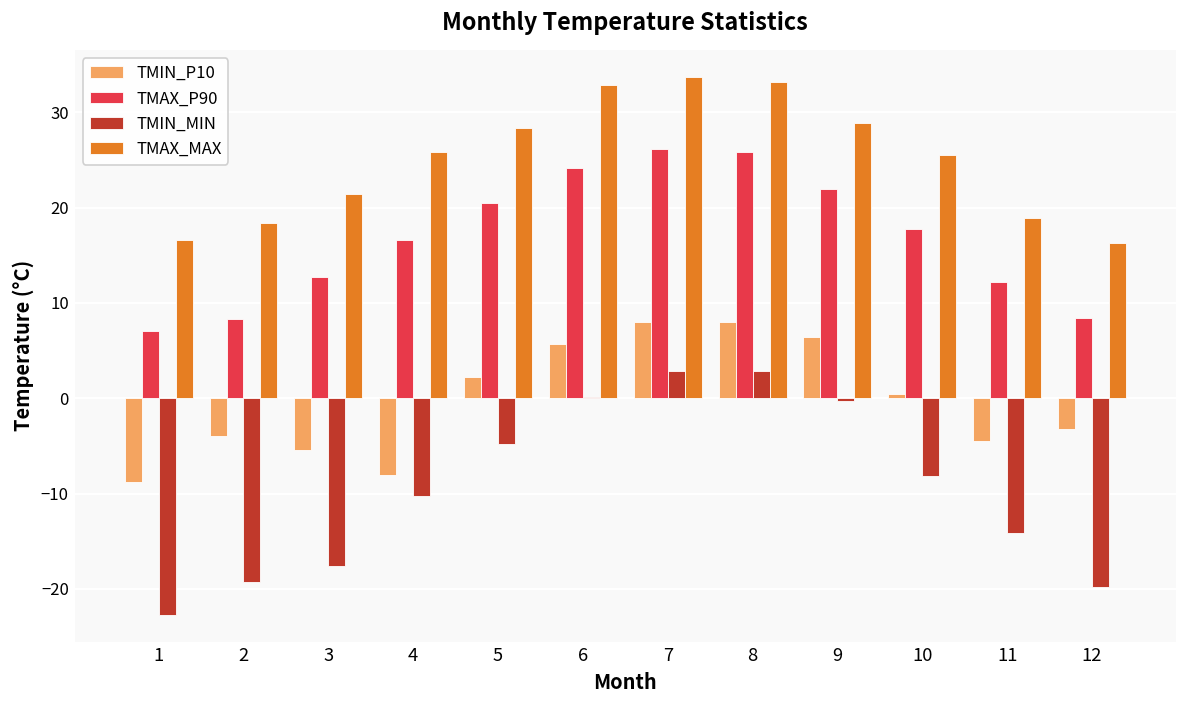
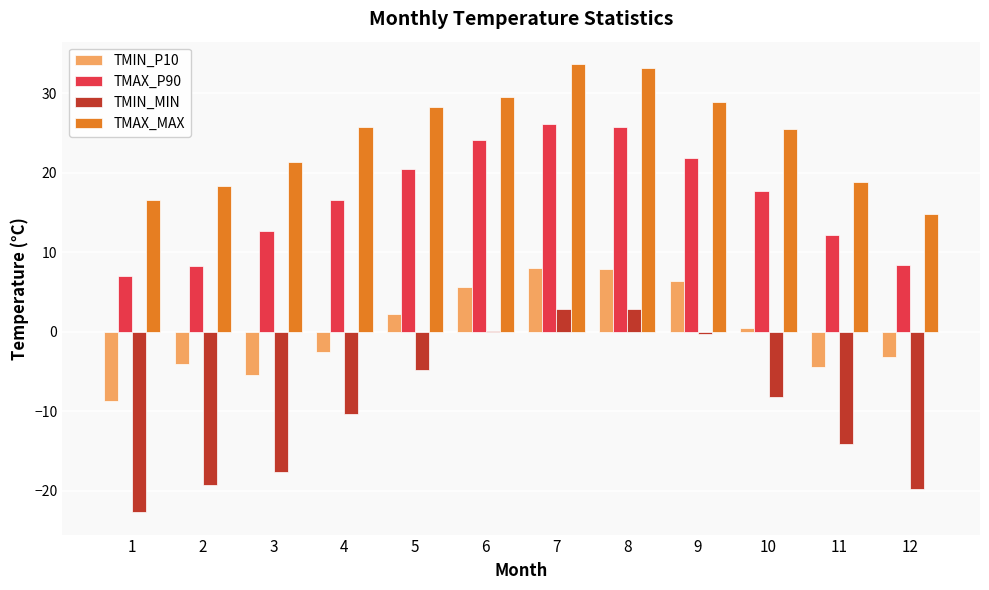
  {
    "TMIN_P10": {
      "1": -9,
      "2": -4,
      "3": -5,
-     "4": -8,
+     "4": -3,
      "5": 2,
      "6": 6,
      "7": 8,
      "8": 8,
      "9": 6,
      "10": 0,
      "11": -4,
      "12": -3
    },
    "TMAX_MAX": {
      "1": 17,
      "2": 18,
      "3": 21,
      "4": 26,
      "5": 28,
-     "6": 33,
+     "6": 30,
      "7": 34,
      "8": 33,
      "9": 29,
      "10": 26,
      "11": 19,
-     "12": 16
+     "12": 15
    }
  }
